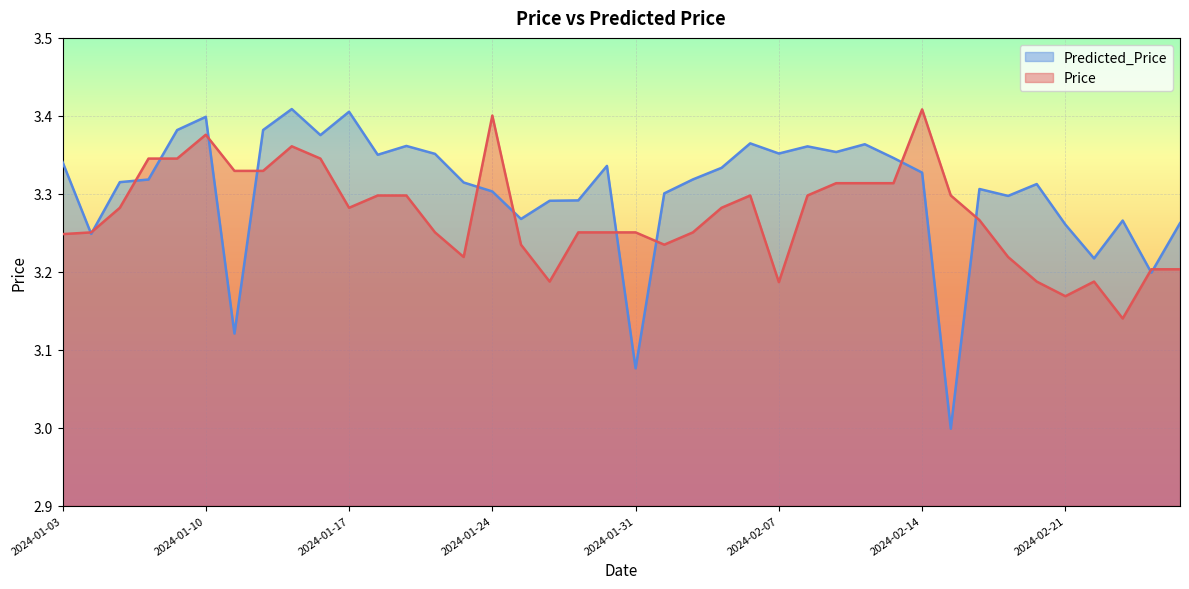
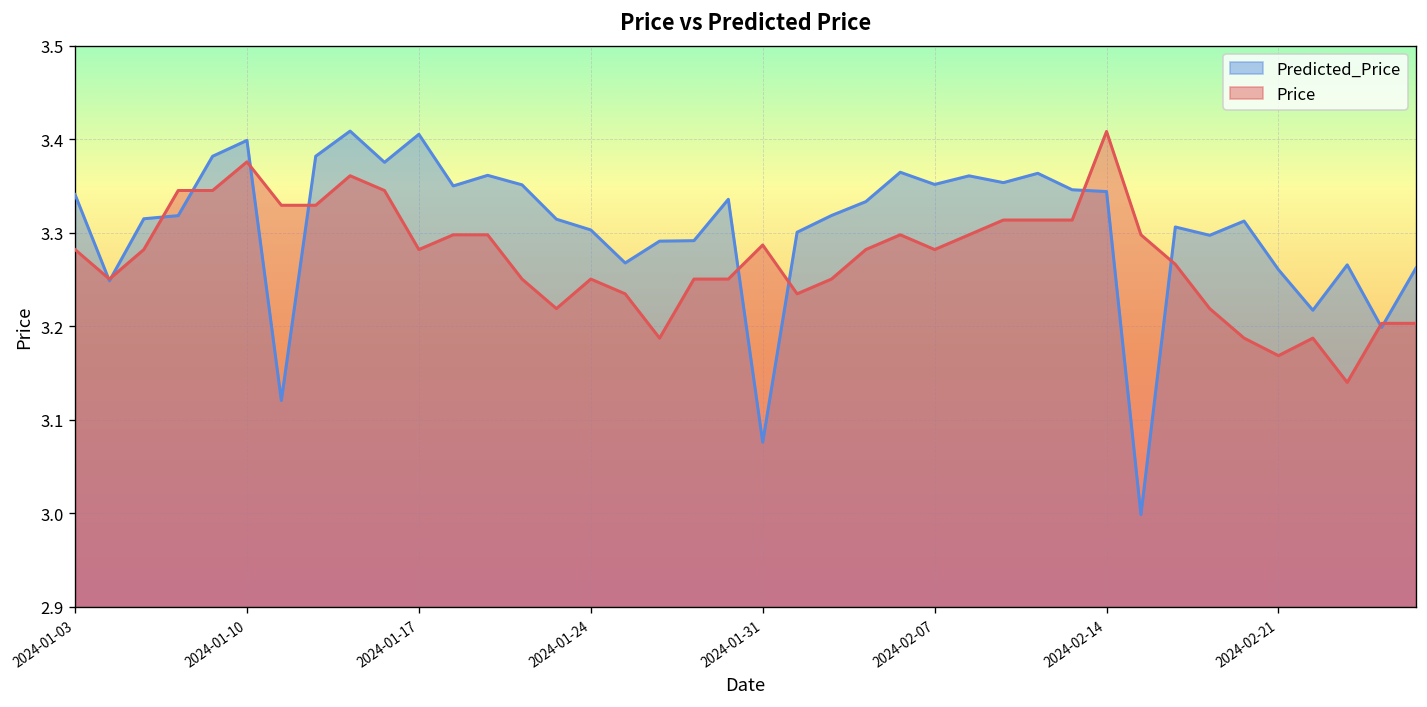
  {
    "Predicted_Price": {
      "2024-01-03": 3.34,
      "2024-01-10": 3.40,
      "2024-01-17": 3.41,
      "2024-01-24": 3.30,
      "2024-01-31": 3.08,
      "2024-02-07": 3.35,
-     "2024-02-14": 3.33,
+     "2024-02-14": 3.34,
      "2024-02-21": 3.26
    },
    "Price": {
-     "2024-01-03": 3.25,
+     "2024-01-03": 3.28,
      "2024-01-10": 3.38,
      "2024-01-17": 3.28,
-     "2024-01-24": 3.40,
-     "2024-01-31": 3.25,
-     "2024-02-07": 3.19,
+     "2024-01-24": 3.25,
+     "2024-01-31": 3.29,
+     "2024-02-07": 3.28,
      "2024-02-14": 3.41,
      "2024-02-21": 3.17
    }
  }
